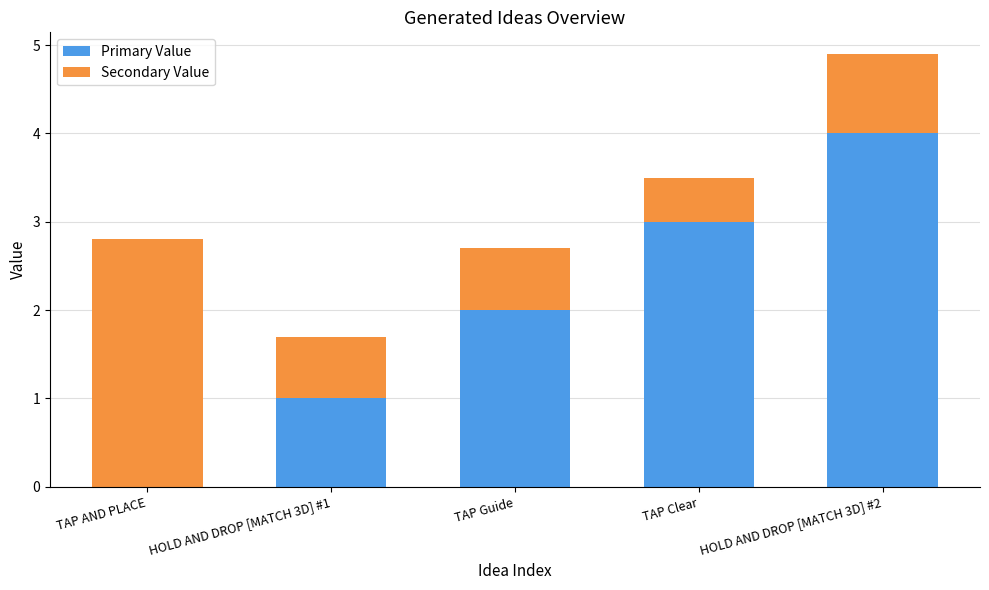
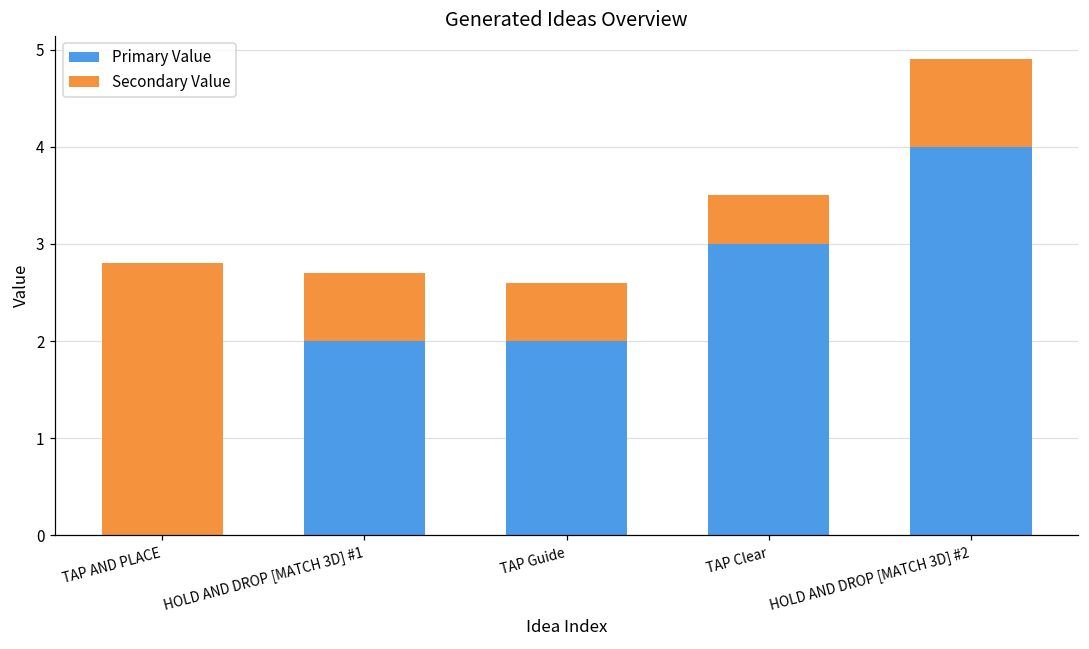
  {
    "Primary Value": {
      "TAP AND PLACE": 0,
-     "HOLD AND DROP [MATCH 3D] #1": 1,
+     "HOLD AND DROP [MATCH 3D] #1": 2,
      "TAP Guide": 2,
      "TAP Clear": 3,
      "HOLD AND DROP [MATCH 3D] #2": 4
    },
    "Secondary Value": {
      "TAP AND PLACE": 2.8,
      "HOLD AND DROP [MATCH 3D] #1": 0.7,
-     "TAP Guide": 0.7,
+     "TAP Guide": 0.6,
      "TAP Clear": 0.5,
      "HOLD AND DROP [MATCH 3D] #2": 0.9
    }
  }
